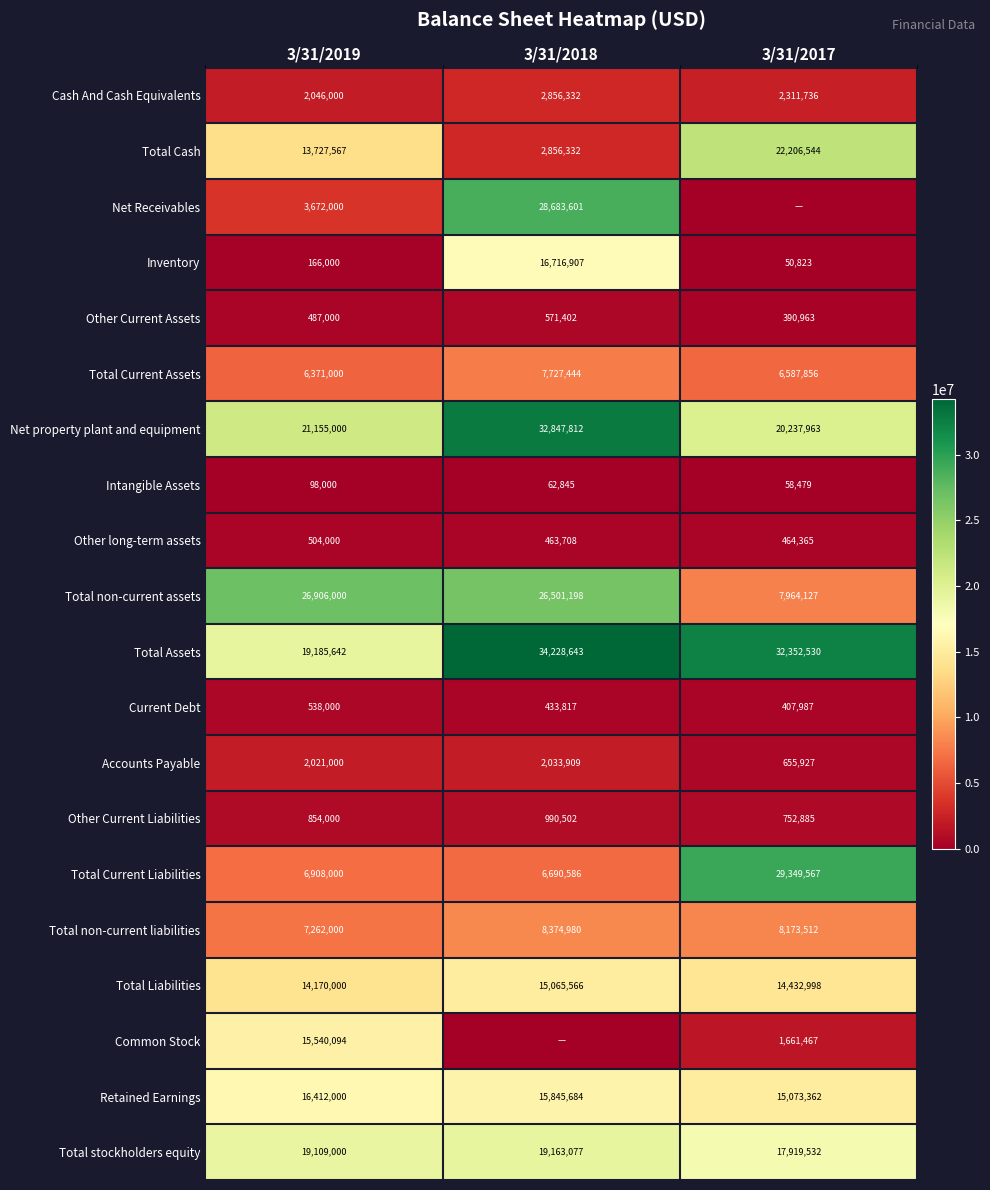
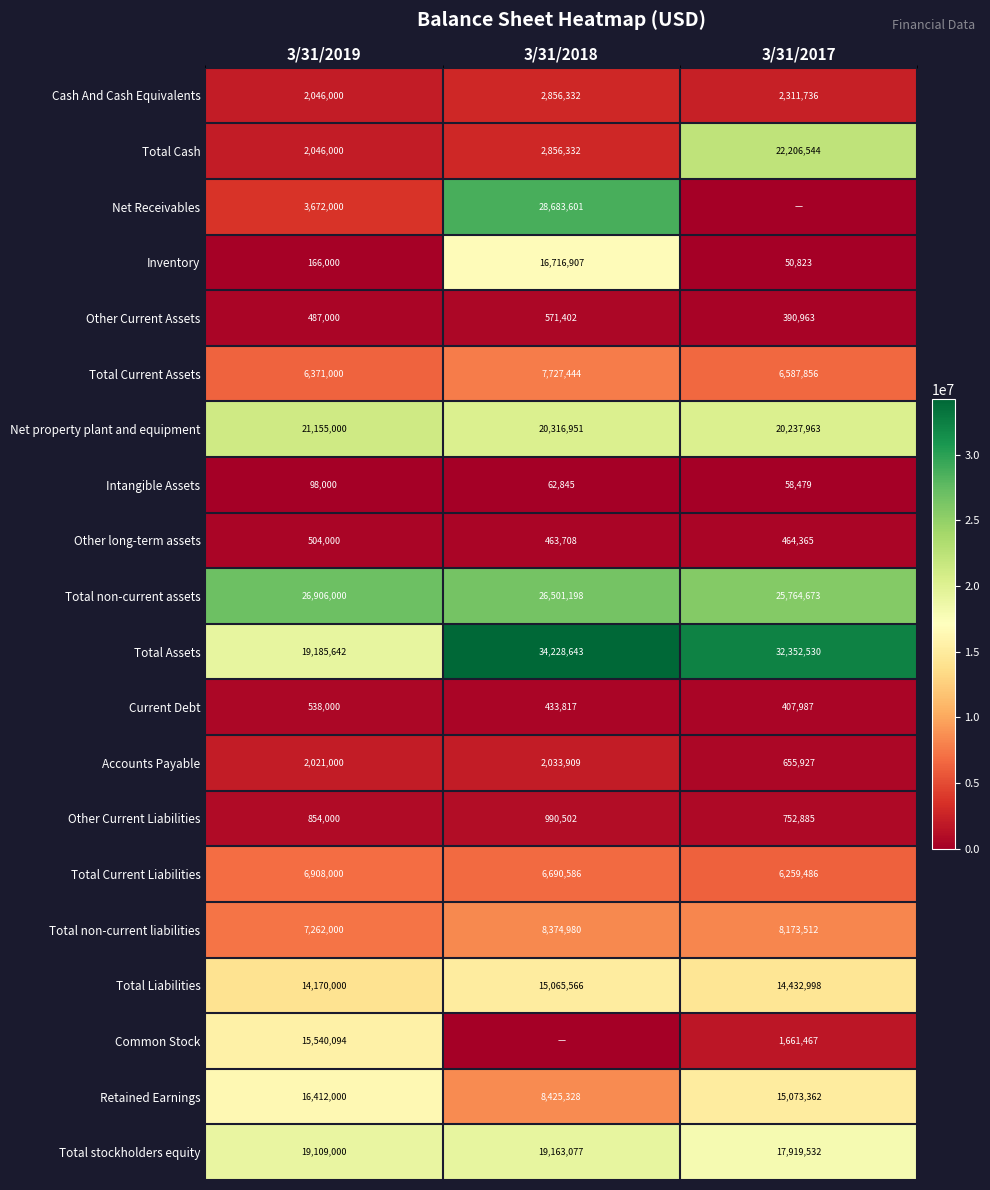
  {
    "Cash And Cash Equivalents": {
      "3/31/2019": "2,046,000",
      "3/31/2018": "2,856,332",
      "3/31/2017": "2,311,736"
    },
    "Total Cash": {
-     "3/31/2019": "13,727,567",
+     "3/31/2019": "2,046,000",
      "3/31/2018": "2,856,332",
      "3/31/2017": "22,206,544"
    },
    "Net Receivables": {
      "3/31/2019": "3,672,000",
      "3/31/2018": "28,683,601"
    },
    "Inventory": {
      "3/31/2019": "166,000",
      "3/31/2018": "16,716,907",
      "3/31/2017": "50,823"
    },
    "Other Current Assets": {
      "3/31/2019": "487,000",
      "3/31/2018": "571,402",
      "3/31/2017": "390,963"
    },
    "Total Current Assets": {
      "3/31/2019": "6,371,000",
      "3/31/2018": "7,727,444",
      "3/31/2017": "6,587,856"
    },
    "Net property plant and equipment": {
      "3/31/2019": "21,155,000",
-     "3/31/2018": "32,847,812",
+     "3/31/2018": "20,316,951",
      "3/31/2017": "20,237,963"
    },
    "Intangible Assets": {
      "3/31/2019": "98,000",
      "3/31/2018": "62,845",
      "3/31/2017": "58,479"
    },
    "Other long-term assets": {
      "3/31/2019": "504,000",
      "3/31/2018": "463,708",
      "3/31/2017": "464,365"
    },
    "Total non-current assets": {
      "3/31/2019": "26,906,000",
      "3/31/2018": "26,501,198",
-     "3/31/2017": "7,964,127"
+     "3/31/2017": "25,764,673"
    },
    "Total Assets": {
      "3/31/2019": "19,185,642",
      "3/31/2018": "34,228,643",
      "3/31/2017": "32,352,530"
    },
    "Current Debt": {
      "3/31/2019": "538,000",
      "3/31/2018": "433,817",
      "3/31/2017": "407,987"
    },
    "Accounts Payable": {
      "3/31/2019": "2,021,000",
      "3/31/2018": "2,033,909",
      "3/31/2017": "655,927"
    },
    "Other Current Liabilities": {
      "3/31/2019": "854,000",
      "3/31/2018": "990,502",
      "3/31/2017": "752,885"
    },
    "Total Current Liabilities": {
      "3/31/2019": "6,908,000",
      "3/31/2018": "6,690,586",
-     "3/31/2017": "29,349,567"
+     "3/31/2017": "6,259,486"
    },
    "Total non-current liabilities": {
      "3/31/2019": "7,262,000",
      "3/31/2018": "8,374,980",
      "3/31/2017": "8,173,512"
    },
    "Total Liabilities": {
      "3/31/2019": "14,170,000",
      "3/31/2018": "15,065,566",
      "3/31/2017": "14,432,998"
    },
    "Common Stock": {
      "3/31/2019": "15,540,094",
      "3/31/2017": "1,661,467"
    },
    "Retained Earnings": {
      "3/31/2019": "16,412,000",
-     "3/31/2018": "15,845,684",
+     "3/31/2018": "8,425,328",
      "3/31/2017": "15,073,362"
    },
    "Total stockholders equity": {
      "3/31/2019": "19,109,000",
      "3/31/2018": "19,163,077",
      "3/31/2017": "17,919,532"
    }
  }
